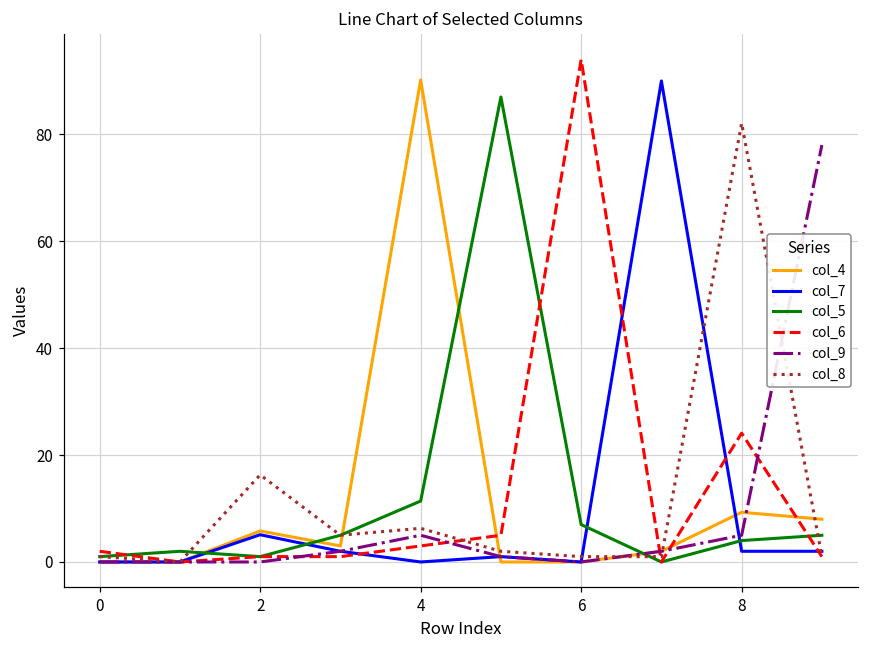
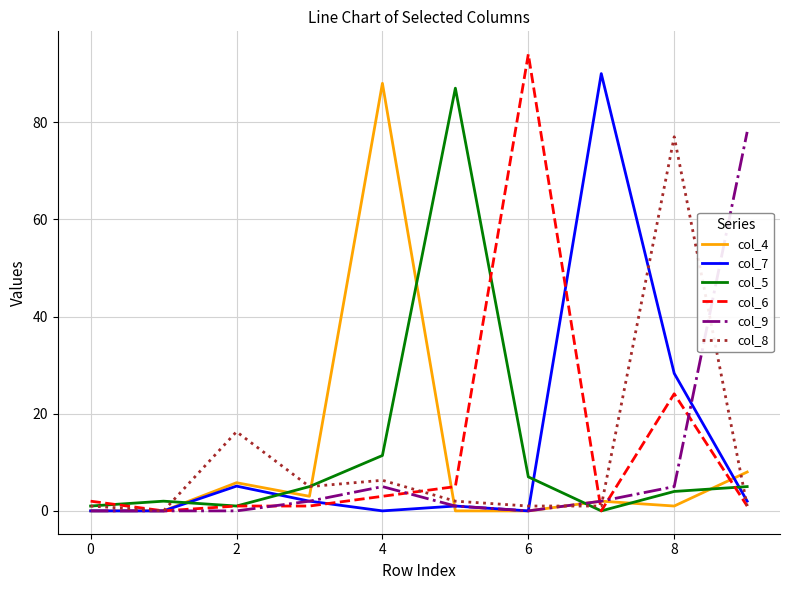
  {
    "col_4": {
      "2": 6,
-     "4": 90,
-     "8": 9
+     "4": 88,
+     "8": 1
    },
    "col_7": {
      "2": 5,
      "4": 0,
-     "8": 2
+     "8": 28
    },
    "col_5": {
      "4": 11,
      "6": 7,
      "8": 4
    },
    "col_6": {
      "0": 2,
      "4": 3,
      "6": 94,
      "8": 24
    },
    "col_9": {
      "2": 0,
      "4": 5,
      "8": 5
    },
    "col_8": {
      "2": 16,
      "4": 6,
      "6": 1,
-     "8": 82
+     "8": 77
    }
  }
